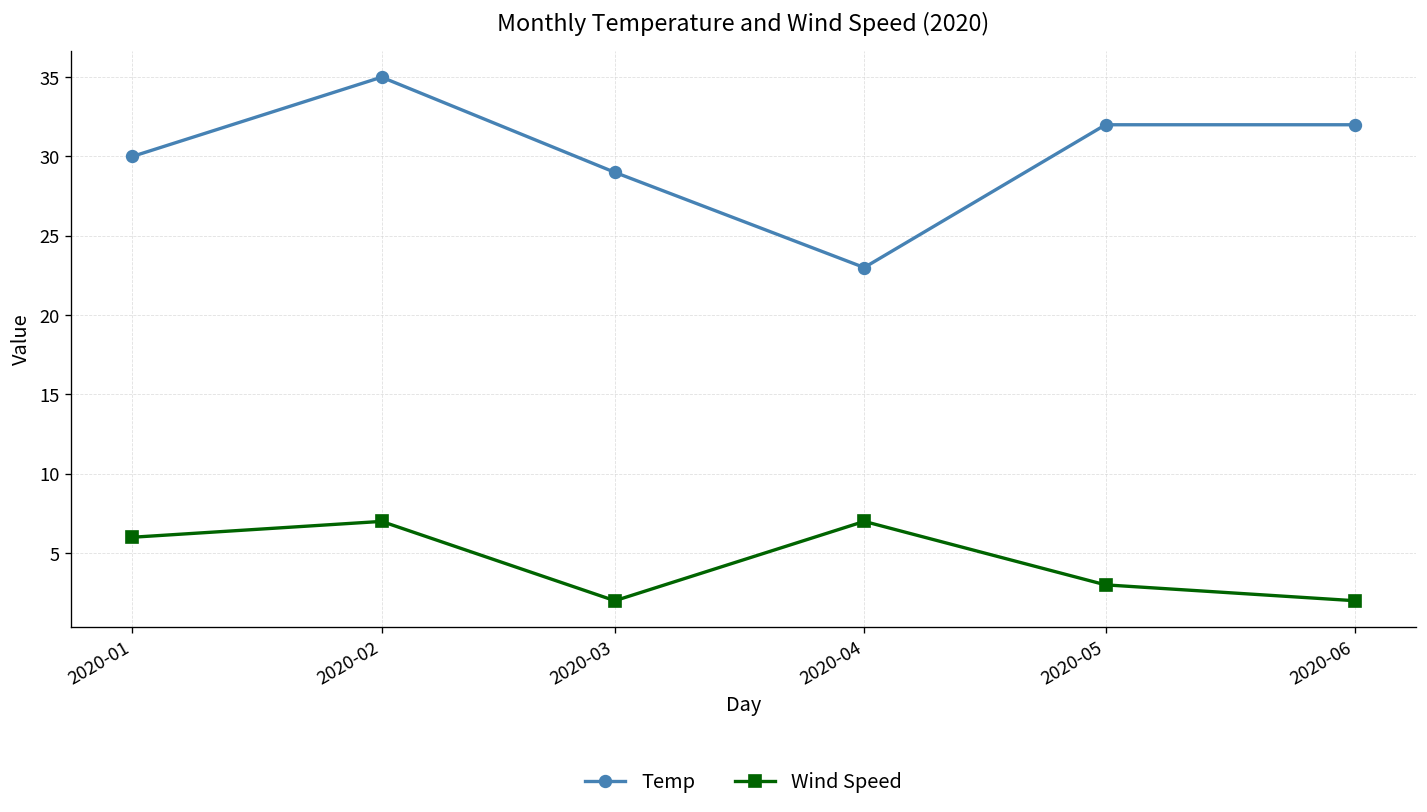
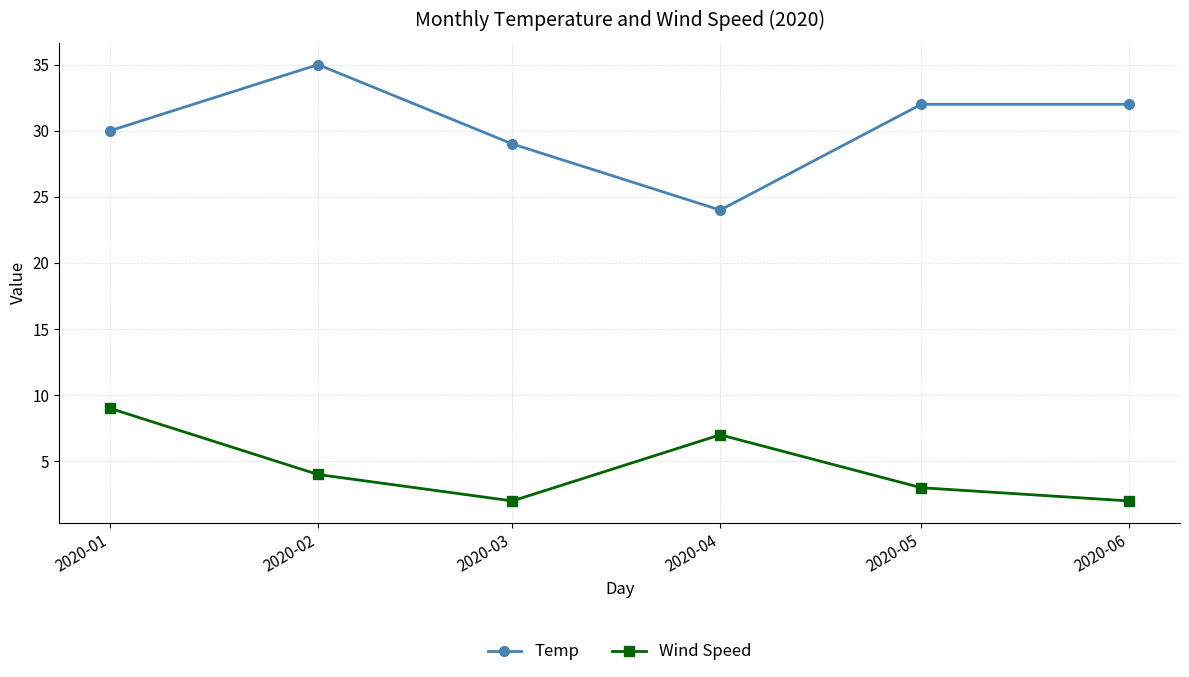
  {
    "Temp": {
      "2020-01": 30,
      "2020-02": 35,
      "2020-03": 29,
-     "2020-04": 23,
+     "2020-04": 24,
      "2020-05": 32,
      "2020-06": 32
    },
    "Wind Speed": {
-     "2020-01": 6,
-     "2020-02": 7,
+     "2020-01": 9,
+     "2020-02": 4,
      "2020-03": 2,
      "2020-04": 7,
      "2020-05": 3,
      "2020-06": 2
    }
  }
